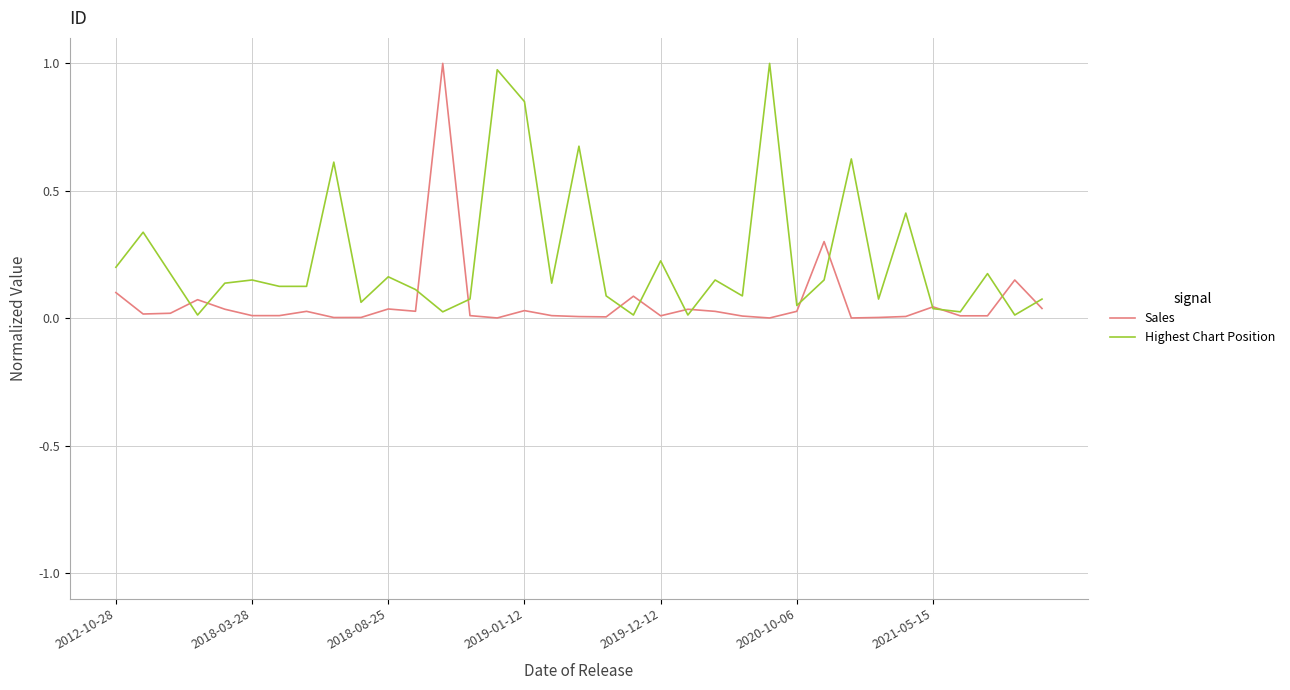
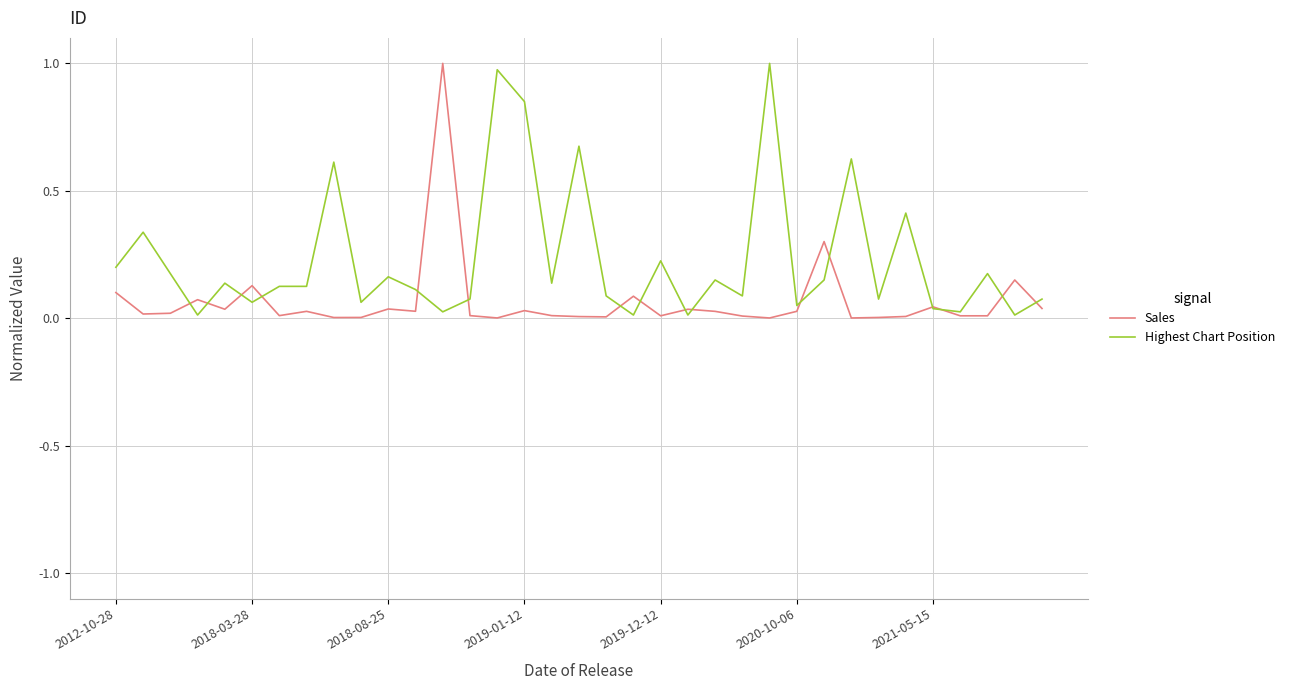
  {
    "Sales": {
      "2012-10-28": 0.10,
-     "2018-03-28": 0.01,
+     "2018-03-28": 0.13,
      "2018-08-25": 0.04,
      "2019-01-12": 0.03,
      "2019-12-12": 0.01,
      "2020-10-06": 0.03
    },
    "Highest Chart Position": {
      "2012-10-28": 0.20,
-     "2018-03-28": 0.15,
+     "2018-03-28": 0.06,
      "2018-08-25": 0.16,
      "2019-01-12": 0.85,
      "2019-12-12": 0.23,
      "2020-10-06": 0.05
    }
  }
